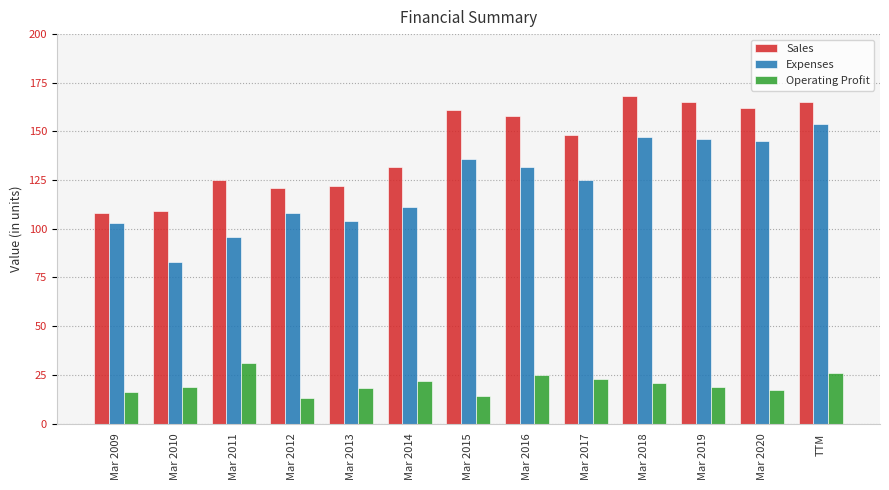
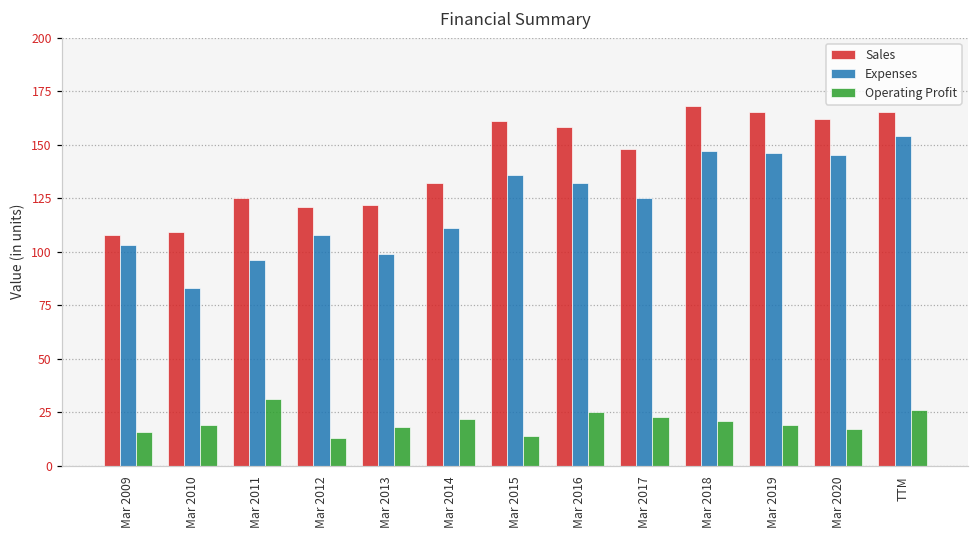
  {
    "Sales": {
      "Mar 2009": 108,
      "Mar 2010": 109,
      "Mar 2011": 125,
      "Mar 2012": 121,
      "Mar 2013": 122,
      "Mar 2014": 132,
      "Mar 2015": 161,
      "Mar 2016": 158,
      "Mar 2017": 148,
      "Mar 2018": 168,
      "Mar 2019": 165,
      "Mar 2020": 162,
      "TTM": 165
    },
    "Expenses": {
      "Mar 2009": 103,
      "Mar 2010": 83,
      "Mar 2011": 96,
      "Mar 2012": 108,
-     "Mar 2013": 104,
+     "Mar 2013": 99,
      "Mar 2014": 111,
      "Mar 2015": 136,
      "Mar 2016": 132,
      "Mar 2017": 125,
      "Mar 2018": 147,
      "Mar 2019": 146,
      "Mar 2020": 145,
      "TTM": 154
    },
    "Operating Profit": {
      "Mar 2009": 16,
      "Mar 2010": 19,
      "Mar 2011": 31,
      "Mar 2012": 13,
      "Mar 2013": 18,
      "Mar 2014": 22,
      "Mar 2015": 14,
      "Mar 2016": 25,
      "Mar 2017": 23,
      "Mar 2018": 21,
      "Mar 2019": 19,
      "Mar 2020": 17,
      "TTM": 26
    }
  }
